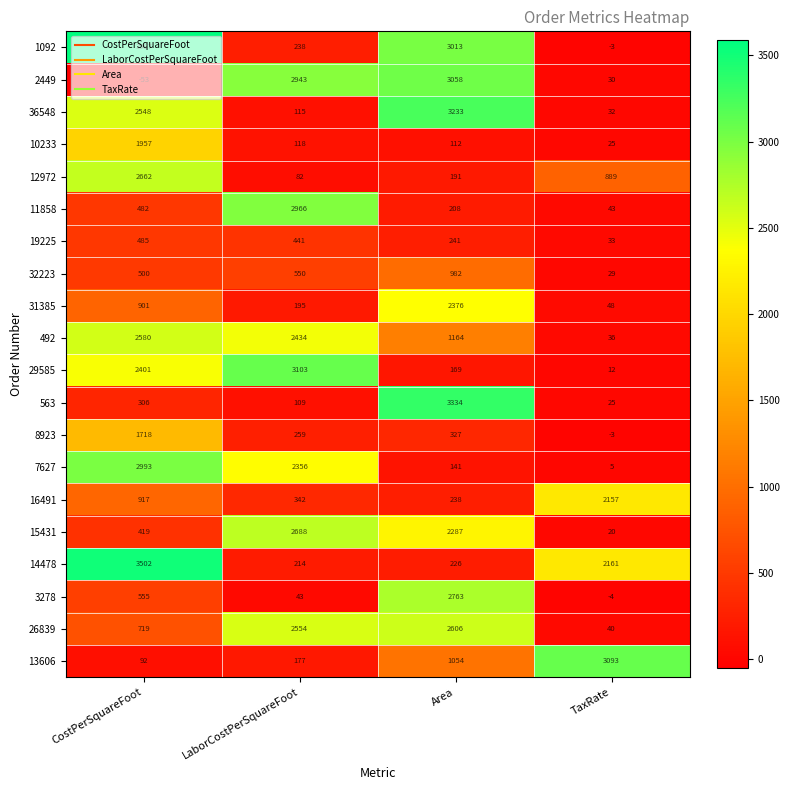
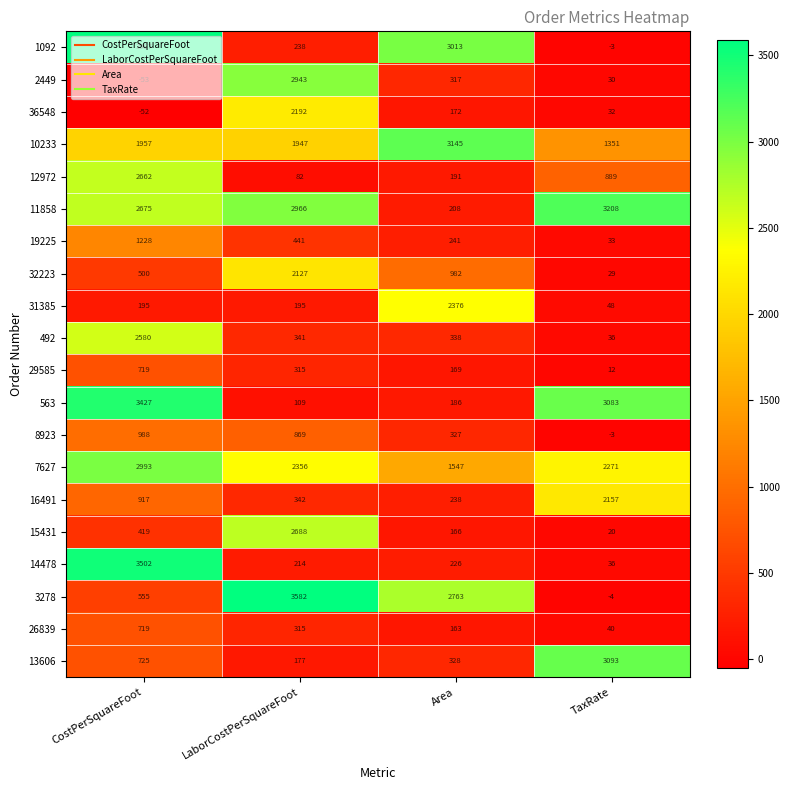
  {
    "1092": {
      "LaborCostPerSquareFoot": 238,
      "Area": 3013,
      "TaxRate": -3
    },
    "2449": {
      "LaborCostPerSquareFoot": 2943,
-     "Area": 3058,
+     "Area": 317,
      "TaxRate": 30
    },
    "36548": {
-     "CostPerSquareFoot": 2548,
-     "LaborCostPerSquareFoot": 115,
-     "Area": 3233,
+     "CostPerSquareFoot": -52,
+     "LaborCostPerSquareFoot": 2192,
+     "Area": 172,
      "TaxRate": 32
    },
    "10233": {
      "CostPerSquareFoot": 1957,
-     "LaborCostPerSquareFoot": 118,
-     "Area": 112,
-     "TaxRate": 25
+     "LaborCostPerSquareFoot": 1947,
+     "Area": 3145,
+     "TaxRate": 1351
    },
    "12972": {
      "CostPerSquareFoot": 2662,
      "LaborCostPerSquareFoot": 82,
      "Area": 191,
      "TaxRate": 889
    },
    "11858": {
-     "CostPerSquareFoot": 482,
+     "CostPerSquareFoot": 2675,
      "LaborCostPerSquareFoot": 2966,
      "Area": 208,
-     "TaxRate": 43
+     "TaxRate": 3208
    },
    "19225": {
-     "CostPerSquareFoot": 485,
+     "CostPerSquareFoot": 1228,
      "LaborCostPerSquareFoot": 441,
      "Area": 241,
      "TaxRate": 33
    },
    "32223": {
      "CostPerSquareFoot": 500,
-     "LaborCostPerSquareFoot": 550,
+     "LaborCostPerSquareFoot": 2127,
      "Area": 982,
      "TaxRate": 29
    },
    "31385": {
-     "CostPerSquareFoot": 901,
+     "CostPerSquareFoot": 195,
      "LaborCostPerSquareFoot": 195,
      "Area": 2376,
      "TaxRate": 48
    },
    "492": {
      "CostPerSquareFoot": 2580,
-     "LaborCostPerSquareFoot": 2434,
-     "Area": 1164,
+     "LaborCostPerSquareFoot": 341,
+     "Area": 338,
      "TaxRate": 36
    },
    "29585": {
-     "CostPerSquareFoot": 2401,
-     "LaborCostPerSquareFoot": 3103,
+     "CostPerSquareFoot": 719,
+     "LaborCostPerSquareFoot": 315,
      "Area": 169,
      "TaxRate": 12
    },
    "563": {
-     "CostPerSquareFoot": 306,
+     "CostPerSquareFoot": 3427,
      "LaborCostPerSquareFoot": 109,
-     "Area": 3334,
-     "TaxRate": 25
+     "Area": 186,
+     "TaxRate": 3083
    },
    "8923": {
-     "CostPerSquareFoot": 1718,
-     "LaborCostPerSquareFoot": 259,
+     "CostPerSquareFoot": 988,
+     "LaborCostPerSquareFoot": 869,
      "Area": 327,
      "TaxRate": -3
    },
    "7627": {
      "CostPerSquareFoot": 2993,
      "LaborCostPerSquareFoot": 2356,
-     "Area": 141,
-     "TaxRate": 5
+     "Area": 1547,
+     "TaxRate": 2271
    },
    "16491": {
      "CostPerSquareFoot": 917,
      "LaborCostPerSquareFoot": 342,
      "Area": 238,
      "TaxRate": 2157
    },
    "15431": {
      "CostPerSquareFoot": 419,
      "LaborCostPerSquareFoot": 2688,
-     "Area": 2287,
+     "Area": 166,
      "TaxRate": 20
    },
    "14478": {
      "CostPerSquareFoot": 3502,
      "LaborCostPerSquareFoot": 214,
      "Area": 226,
-     "TaxRate": 2161
+     "TaxRate": 36
    },
    "3278": {
      "CostPerSquareFoot": 555,
-     "LaborCostPerSquareFoot": 43,
+     "LaborCostPerSquareFoot": 3582,
      "Area": 2763,
      "TaxRate": -4
    },
    "26839": {
      "CostPerSquareFoot": 719,
-     "LaborCostPerSquareFoot": 2554,
-     "Area": 2606,
+     "LaborCostPerSquareFoot": 315,
+     "Area": 163,
      "TaxRate": 40
    },
    "13606": {
-     "CostPerSquareFoot": 92,
+     "CostPerSquareFoot": 725,
      "LaborCostPerSquareFoot": 177,
-     "Area": 1054,
+     "Area": 328,
      "TaxRate": 3093
    }
  }
